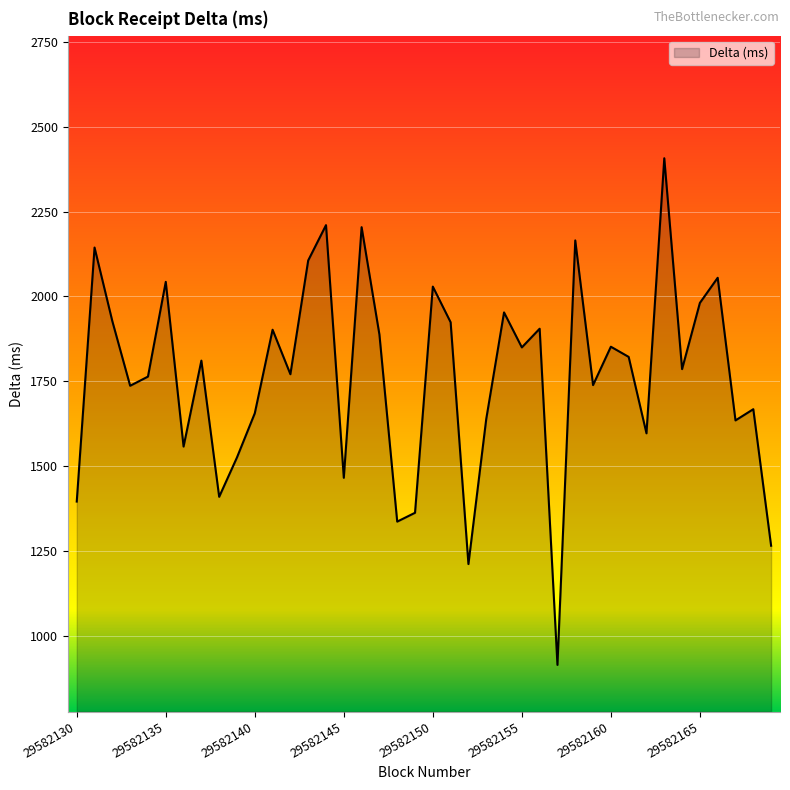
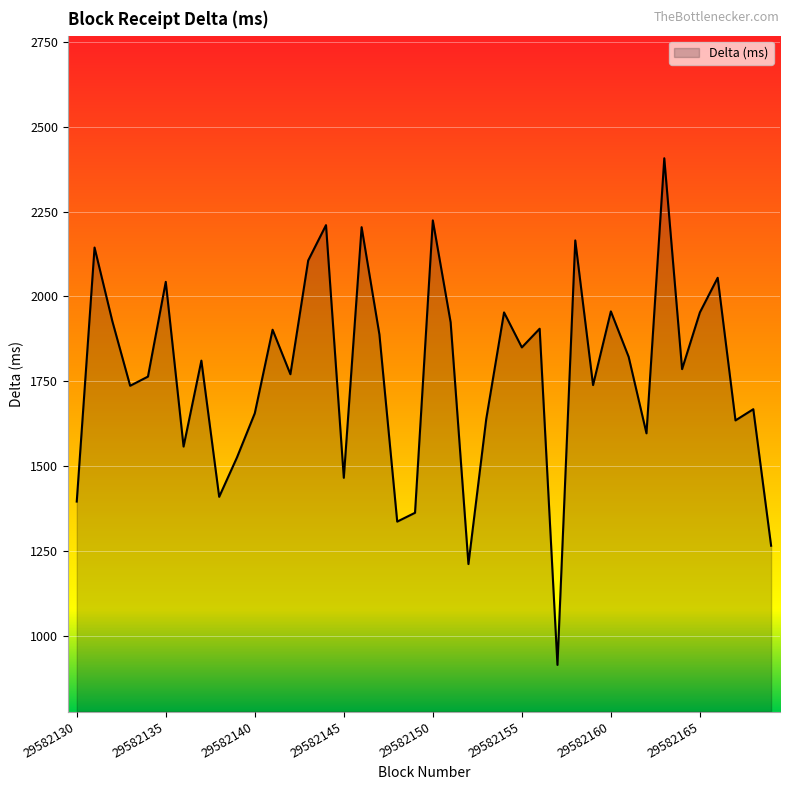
  {
    "29582130": 1400,
    "29582135": 2040,
    "29582140": 1660,
    "29582145": 1470,
-   "29582150": 2030,
+   "29582150": 2220,
    "29582155": 1850,
-   "29582160": 1850,
-   "29582165": 1980
+   "29582160": 1960,
+   "29582165": 1950
  }
